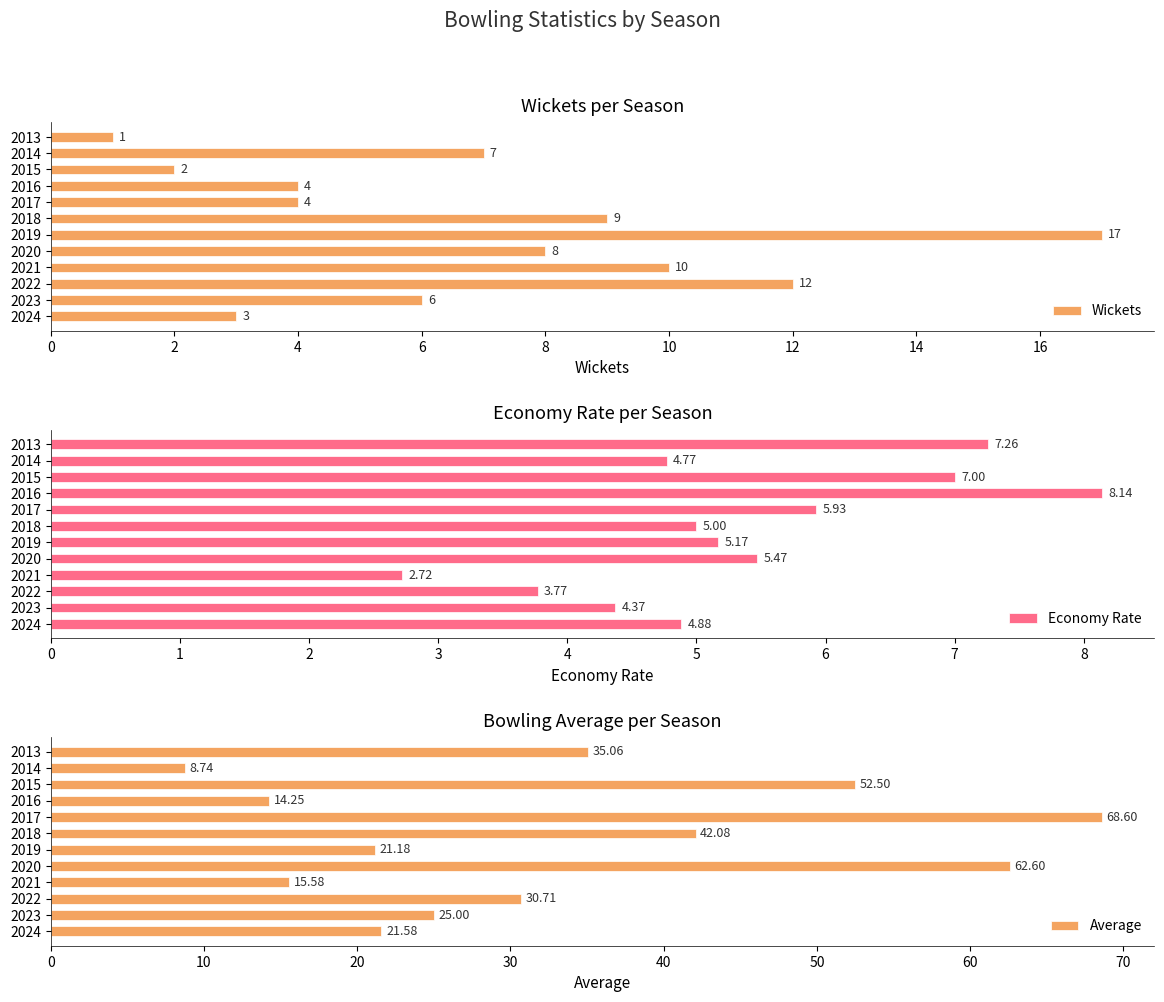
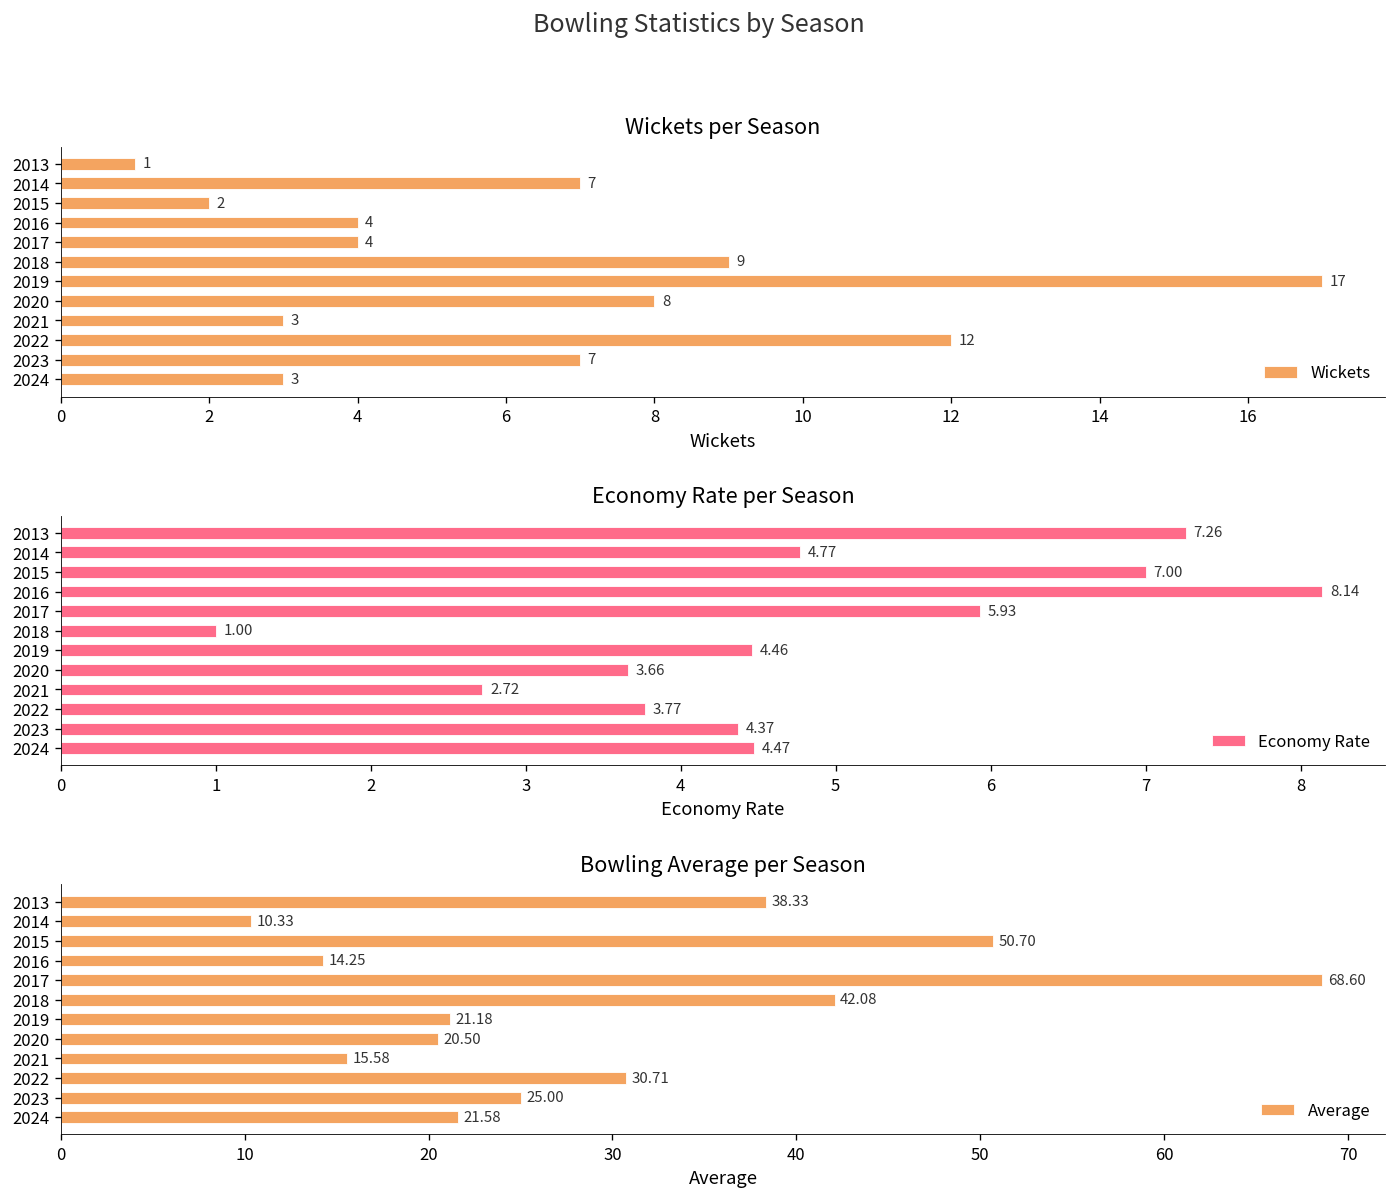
  {
    "Wickets per Season": {
      "2013": 1,
      "2014": 7,
      "2015": 2,
      "2016": 4,
      "2017": 4,
      "2018": 9,
      "2019": 17,
      "2020": 8,
-     "2021": 10,
+     "2021": 3,
      "2022": 12,
-     "2023": 6,
+     "2023": 7,
      "2024": 3
    },
    "Economy Rate per Season": {
      "2013": 7.26,
      "2014": 4.77,
      "2015": 7.00,
      "2016": 8.14,
      "2017": 5.93,
-     "2018": 5.00,
-     "2019": 5.17,
-     "2020": 5.47,
+     "2018": 1.00,
+     "2019": 4.46,
+     "2020": 3.66,
      "2021": 2.72,
      "2022": 3.77,
      "2023": 4.37,
-     "2024": 4.88
+     "2024": 4.47
    },
    "Bowling Average per Season": {
-     "2013": 35.06,
-     "2014": 8.74,
-     "2015": 52.50,
+     "2013": 38.33,
+     "2014": 10.33,
+     "2015": 50.70,
      "2016": 14.25,
      "2017": 68.60,
      "2018": 42.08,
      "2019": 21.18,
-     "2020": 62.60,
+     "2020": 20.50,
      "2021": 15.58,
      "2022": 30.71,
      "2023": 25.00,
      "2024": 21.58
    }
  }
